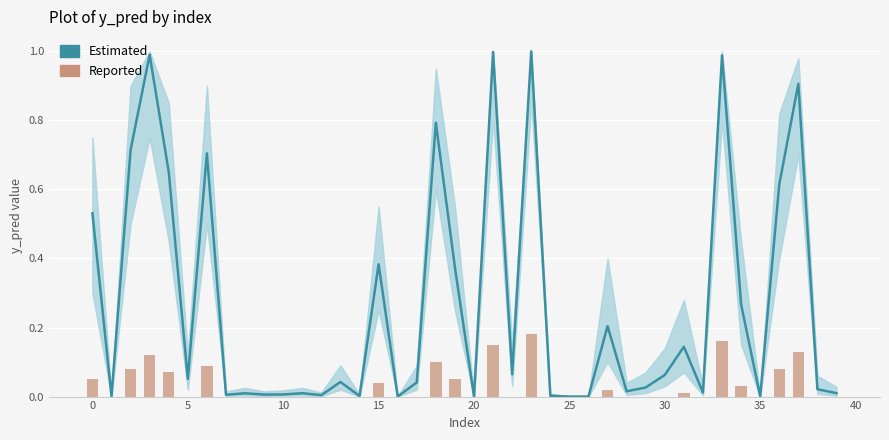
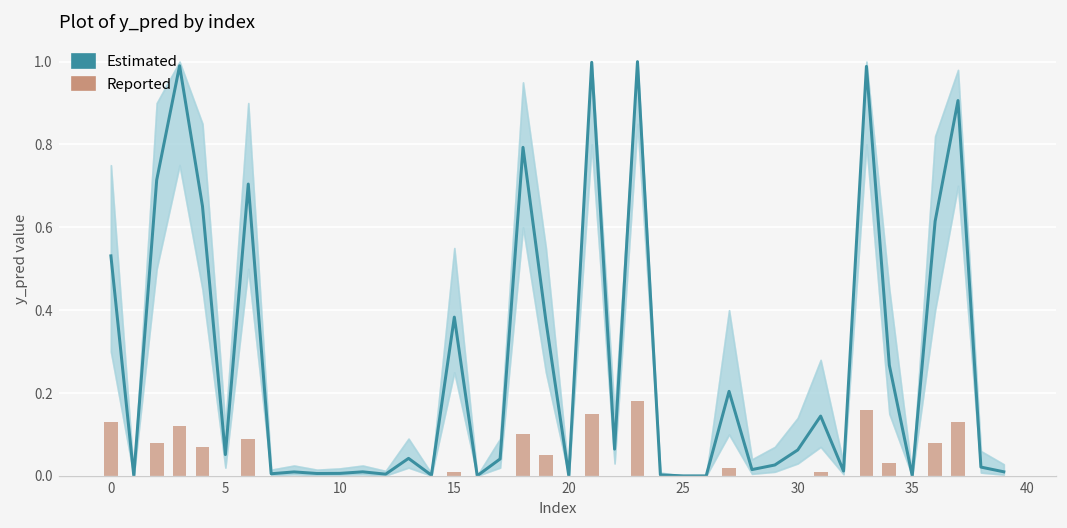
  {
    "Reported": {
-     "0": 0.05,
+     "0": 0.13,
      "5": 0.00,
      "10": 0.00,
-     "15": 0.04,
+     "15": 0.01,
      "20": 0.00,
      "25": 0.00,
      "30": 0.00,
      "35": 0.00
    }
  }
